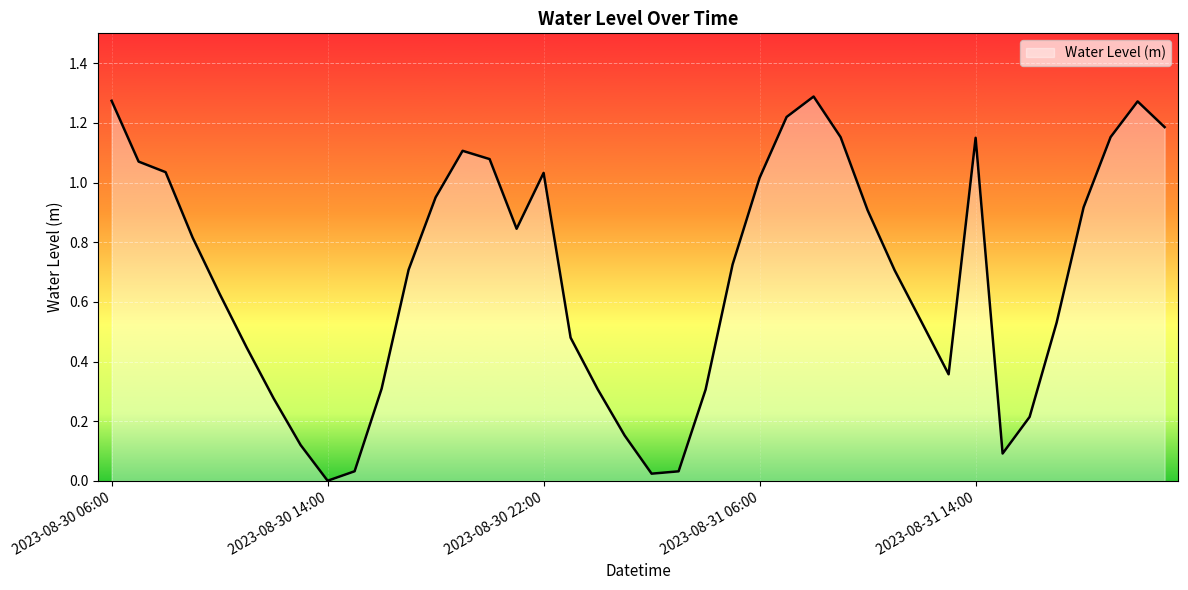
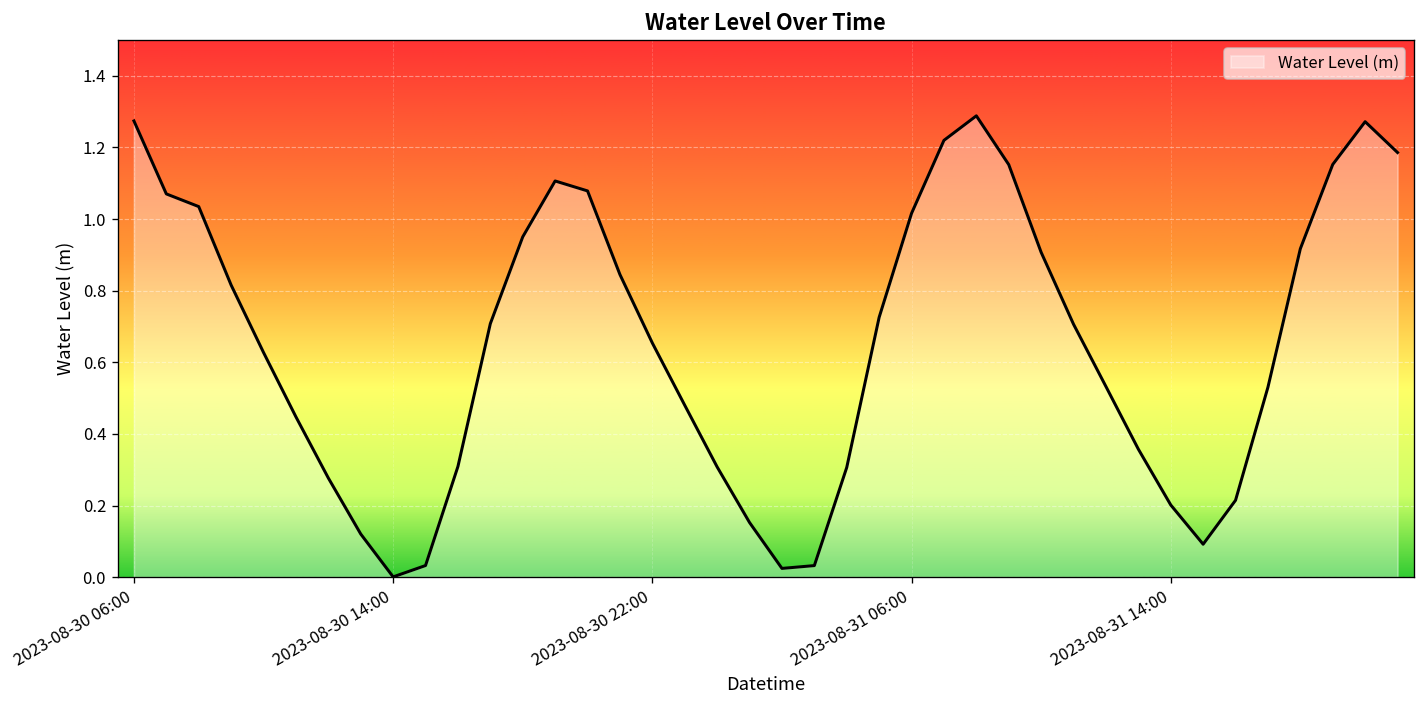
  {
    "2023-08-30 06:00": 1.27,
    "2023-08-30 14:00": 0.00,
-   "2023-08-30 22:00": 1.03,
+   "2023-08-30 22:00": 0.65,
    "2023-08-31 06:00": 1.02,
-   "2023-08-31 14:00": 1.15
+   "2023-08-31 14:00": 0.20
  }
